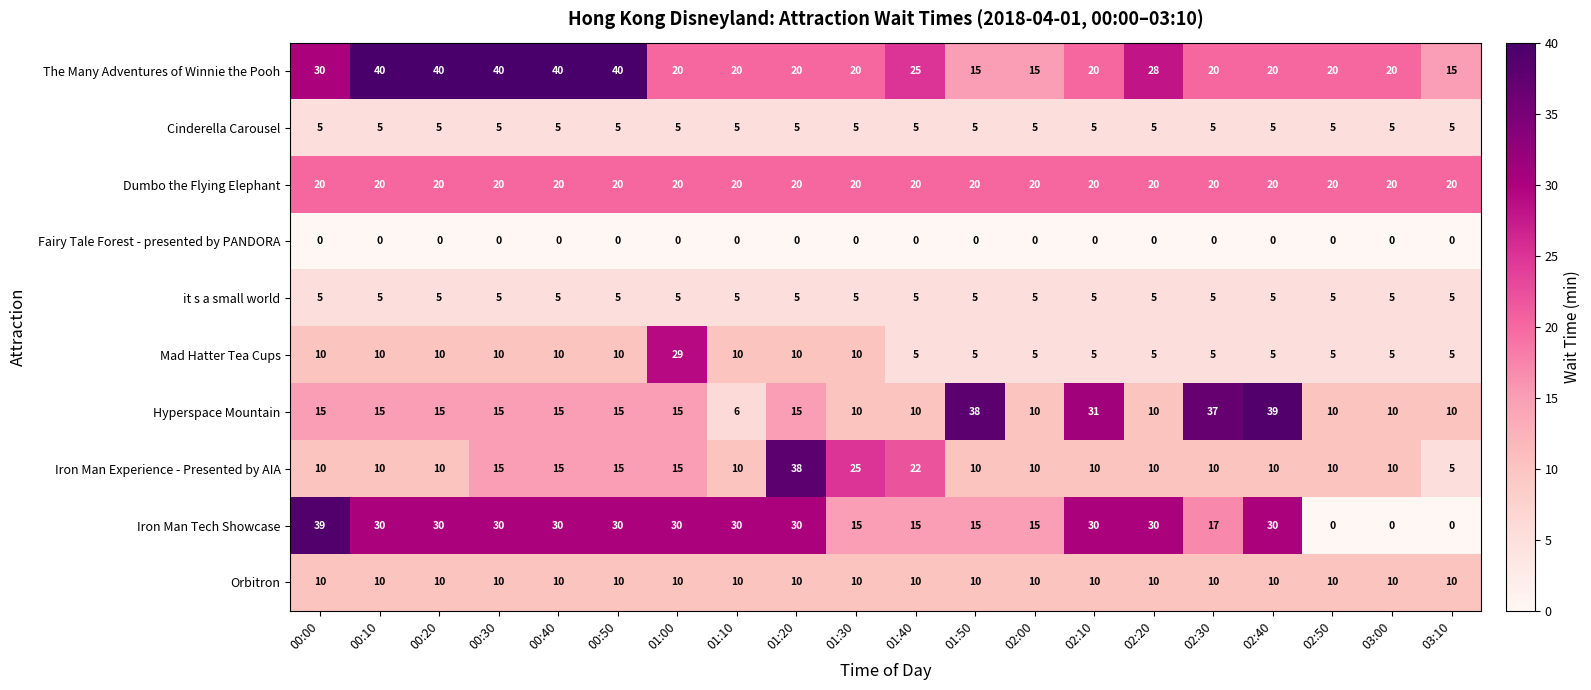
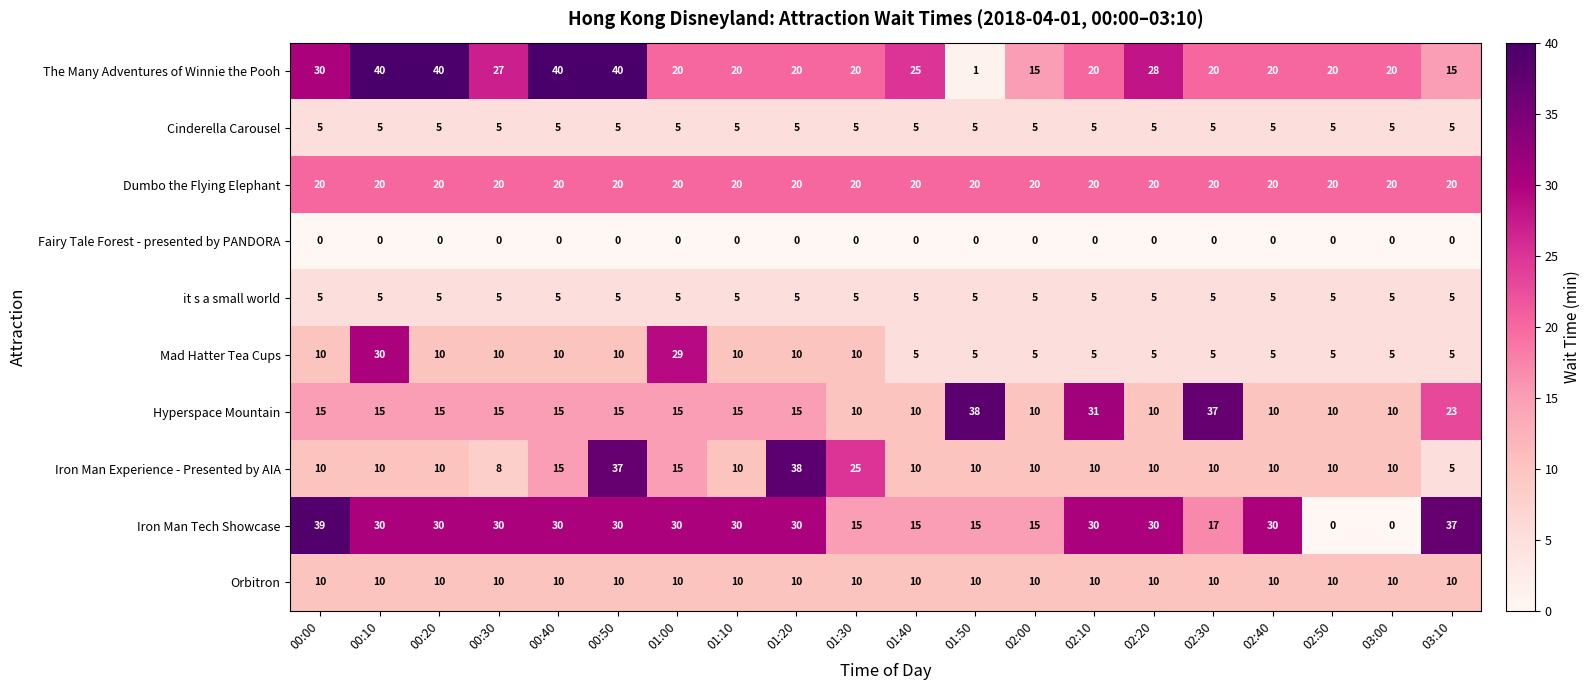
  {
    "The Many Adventures of Winnie the Pooh": {
      "00:00": 30,
      "00:10": 40,
      "00:20": 40,
-     "00:30": 40,
+     "00:30": 27,
      "00:40": 40,
      "00:50": 40,
      "01:00": 20,
      "01:10": 20,
      "01:20": 20,
      "01:30": 20,
      "01:40": 25,
-     "01:50": 15,
+     "01:50": 1,
      "02:00": 15,
      "02:10": 20,
      "02:20": 28,
      "02:30": 20,
      "02:40": 20,
      "02:50": 20,
      "03:00": 20,
      "03:10": 15
    },
    "Cinderella Carousel": {
      "00:00": 5,
      "00:10": 5,
      "00:20": 5,
      "00:30": 5,
      "00:40": 5,
      "00:50": 5,
      "01:00": 5,
      "01:10": 5,
      "01:20": 5,
      "01:30": 5,
      "01:40": 5,
      "01:50": 5,
      "02:00": 5,
      "02:10": 5,
      "02:20": 5,
      "02:30": 5,
      "02:40": 5,
      "02:50": 5,
      "03:00": 5,
      "03:10": 5
    },
    "Dumbo the Flying Elephant": {
      "00:00": 20,
      "00:10": 20,
      "00:20": 20,
      "00:30": 20,
      "00:40": 20,
      "00:50": 20,
      "01:00": 20,
      "01:10": 20,
      "01:20": 20,
      "01:30": 20,
      "01:40": 20,
      "01:50": 20,
      "02:00": 20,
      "02:10": 20,
      "02:20": 20,
      "02:30": 20,
      "02:40": 20,
      "02:50": 20,
      "03:00": 20,
      "03:10": 20
    },
    "Fairy Tale Forest - presented by PANDORA": {
      "00:00": 0,
      "00:10": 0,
      "00:20": 0,
      "00:30": 0,
      "00:40": 0,
      "00:50": 0,
      "01:00": 0,
      "01:10": 0,
      "01:20": 0,
      "01:30": 0,
      "01:40": 0,
      "01:50": 0,
      "02:00": 0,
      "02:10": 0,
      "02:20": 0,
      "02:30": 0,
      "02:40": 0,
      "02:50": 0,
      "03:00": 0,
      "03:10": 0
    },
    "it s a small world": {
      "00:00": 5,
      "00:10": 5,
      "00:20": 5,
      "00:30": 5,
      "00:40": 5,
      "00:50": 5,
      "01:00": 5,
      "01:10": 5,
      "01:20": 5,
      "01:30": 5,
      "01:40": 5,
      "01:50": 5,
      "02:00": 5,
      "02:10": 5,
      "02:20": 5,
      "02:30": 5,
      "02:40": 5,
      "02:50": 5,
      "03:00": 5,
      "03:10": 5
    },
    "Mad Hatter Tea Cups": {
      "00:00": 10,
-     "00:10": 10,
+     "00:10": 30,
      "00:20": 10,
      "00:30": 10,
      "00:40": 10,
      "00:50": 10,
      "01:00": 29,
      "01:10": 10,
      "01:20": 10,
      "01:30": 10,
      "01:40": 5,
      "01:50": 5,
      "02:00": 5,
      "02:10": 5,
      "02:20": 5,
      "02:30": 5,
      "02:40": 5,
      "02:50": 5,
      "03:00": 5,
      "03:10": 5
    },
    "Hyperspace Mountain": {
      "00:00": 15,
      "00:10": 15,
      "00:20": 15,
      "00:30": 15,
      "00:40": 15,
      "00:50": 15,
      "01:00": 15,
-     "01:10": 6,
+     "01:10": 15,
      "01:20": 15,
      "01:30": 10,
      "01:40": 10,
      "01:50": 38,
      "02:00": 10,
      "02:10": 31,
      "02:20": 10,
      "02:30": 37,
-     "02:40": 39,
+     "02:40": 10,
      "02:50": 10,
      "03:00": 10,
-     "03:10": 10
+     "03:10": 23
    },
    "Iron Man Experience - Presented by AIA": {
      "00:00": 10,
      "00:10": 10,
      "00:20": 10,
-     "00:30": 15,
+     "00:30": 8,
      "00:40": 15,
-     "00:50": 15,
+     "00:50": 37,
      "01:00": 15,
      "01:10": 10,
      "01:20": 38,
      "01:30": 25,
-     "01:40": 22,
+     "01:40": 10,
      "01:50": 10,
      "02:00": 10,
      "02:10": 10,
      "02:20": 10,
      "02:30": 10,
      "02:40": 10,
      "02:50": 10,
      "03:00": 10,
      "03:10": 5
    },
    "Iron Man Tech Showcase": {
      "00:00": 39,
      "00:10": 30,
      "00:20": 30,
      "00:30": 30,
      "00:40": 30,
      "00:50": 30,
      "01:00": 30,
      "01:10": 30,
      "01:20": 30,
      "01:30": 15,
      "01:40": 15,
      "01:50": 15,
      "02:00": 15,
      "02:10": 30,
      "02:20": 30,
      "02:30": 17,
      "02:40": 30,
      "02:50": 0,
      "03:00": 0,
-     "03:10": 0
+     "03:10": 37
    },
    "Orbitron": {
      "00:00": 10,
      "00:10": 10,
      "00:20": 10,
      "00:30": 10,
      "00:40": 10,
      "00:50": 10,
      "01:00": 10,
      "01:10": 10,
      "01:20": 10,
      "01:30": 10,
      "01:40": 10,
      "01:50": 10,
      "02:00": 10,
      "02:10": 10,
      "02:20": 10,
      "02:30": 10,
      "02:40": 10,
      "02:50": 10,
      "03:00": 10,
      "03:10": 10
    }
  }
